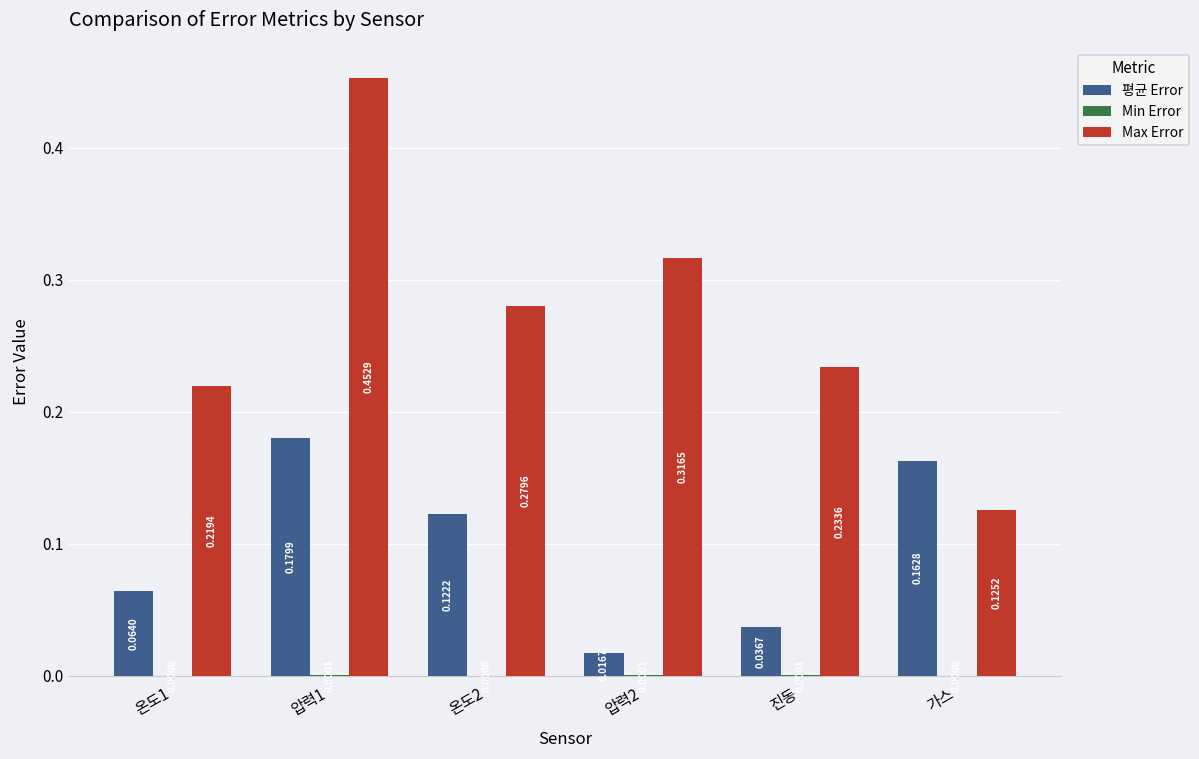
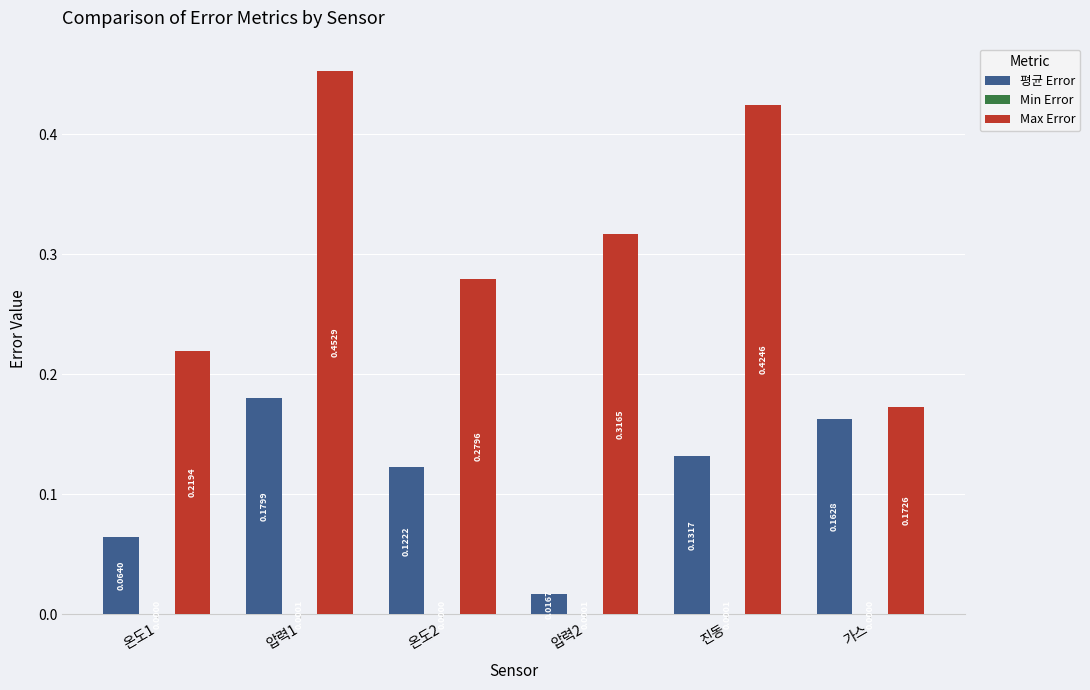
  {
    "평균 Error": {
      "온도1": 0.0640,
      "압력1": 0.1799,
      "온도2": 0.1222,
      "압력2": 0.0167,
-     "진동": 0.0367,
+     "진동": 0.1317,
      "가스": 0.1628
    },
    "Max Error": {
      "온도1": 0.2194,
      "압력1": 0.4529,
      "온도2": 0.2796,
      "압력2": 0.3165,
-     "진동": 0.2336,
-     "가스": 0.1252
+     "진동": 0.4246,
+     "가스": 0.1726
    }
  }
